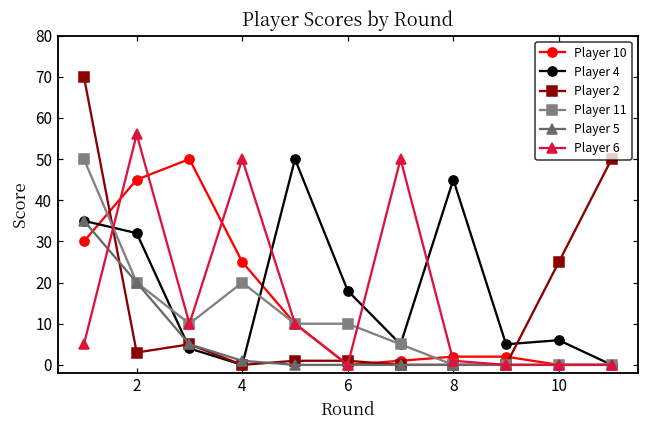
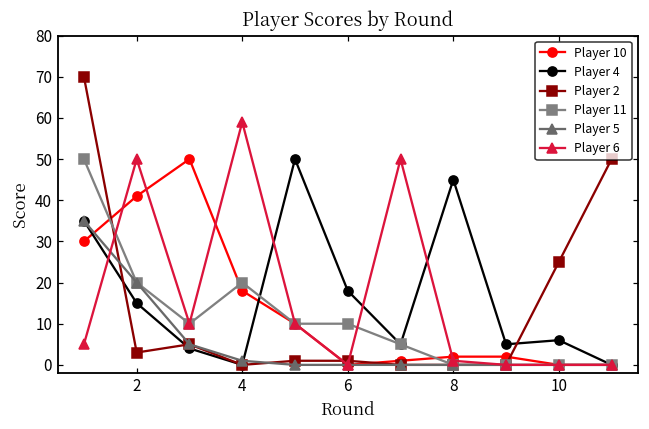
  {
    "Player 10": {
-     "2": 45,
-     "4": 25,
+     "2": 41,
+     "4": 18,
      "8": 2
    },
    "Player 4": {
-     "2": 32,
+     "2": 15,
      "6": 18,
      "8": 45,
      "10": 6
    },
    "Player 2": {
      "2": 3,
      "6": 1,
      "10": 25
    },
    "Player 6": {
-     "2": 56,
-     "4": 50,
+     "2": 50,
+     "4": 59,
      "8": 1
    }
  }
